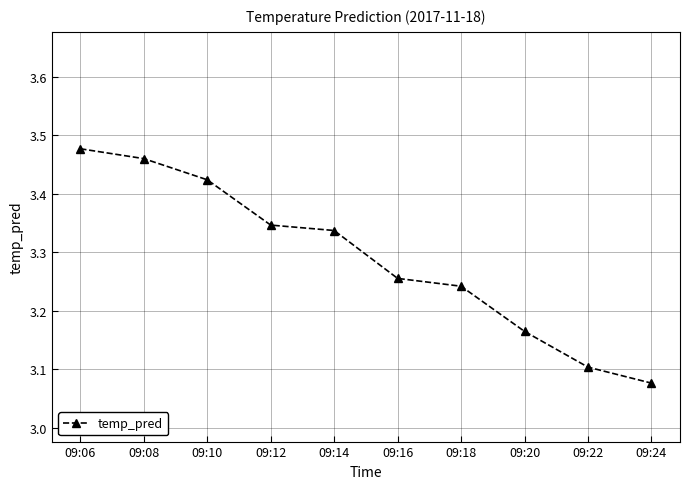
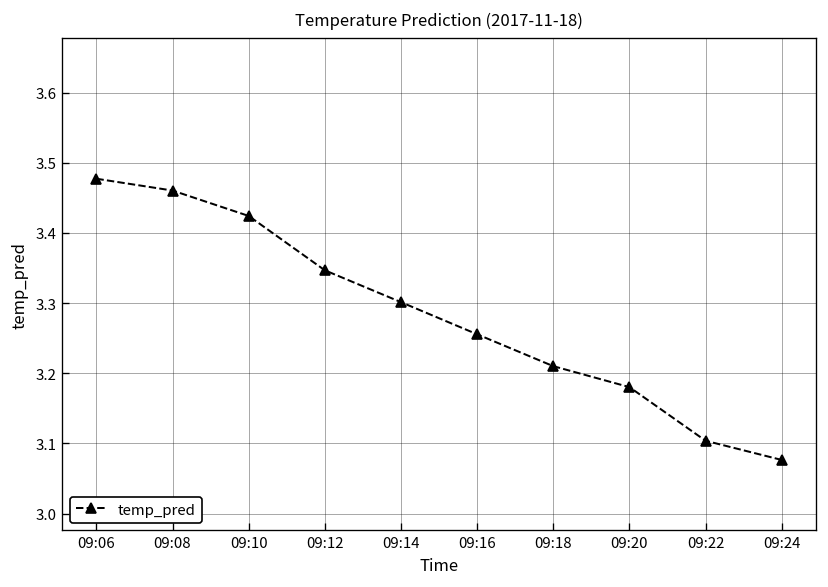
  {
    "09:06": 3.48,
    "09:08": 3.46,
    "09:10": 3.42,
    "09:12": 3.35,
-   "09:14": 3.34,
+   "09:14": 3.30,
    "09:16": 3.26,
-   "09:18": 3.24,
-   "09:20": 3.16,
+   "09:18": 3.21,
+   "09:20": 3.18,
    "09:22": 3.10,
    "09:24": 3.08
  }
